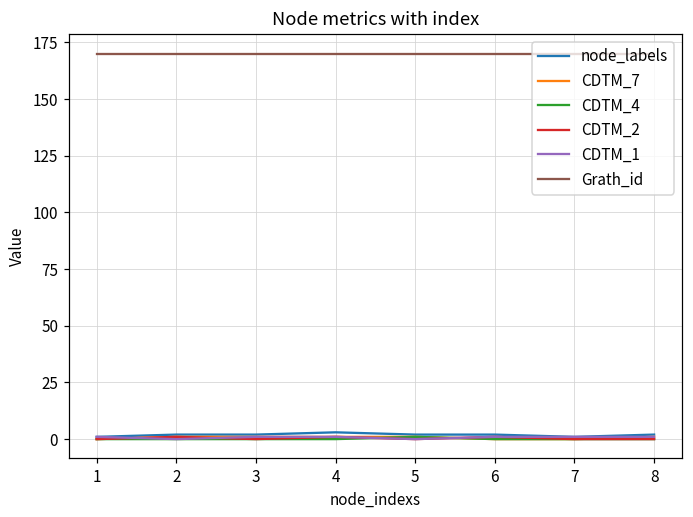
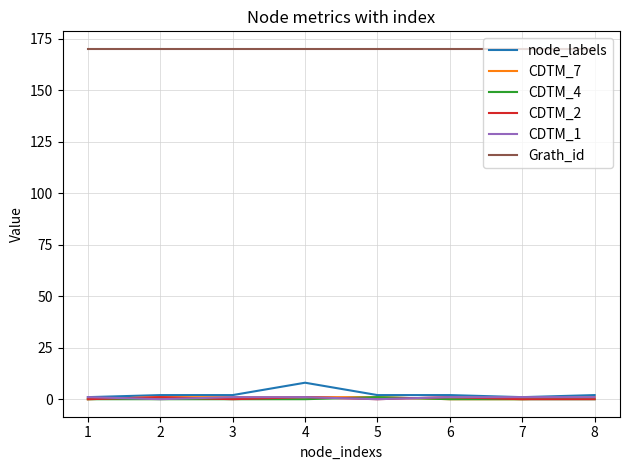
  {
    "node_labels": {
-     "4": 3
+     "4": 8
    },
    "Grath_id": {
      "1": 170,
      "2": 170,
      "3": 170,
      "4": 170,
      "5": 170,
      "6": 170
    }
  }
